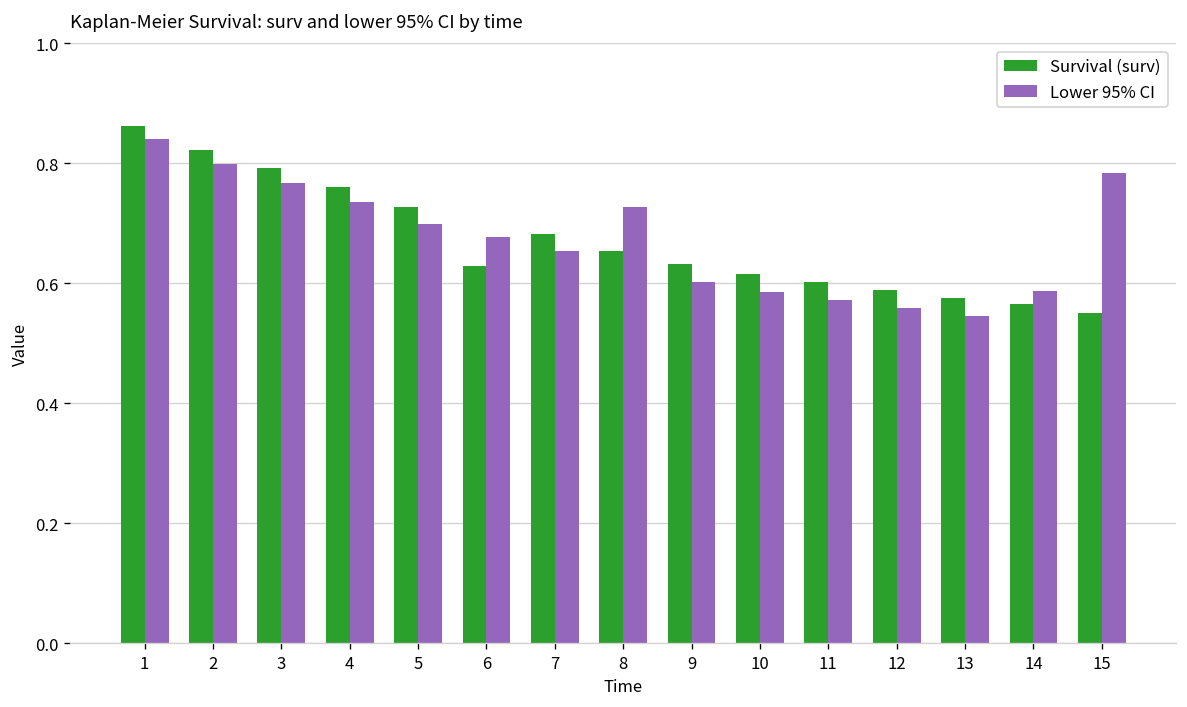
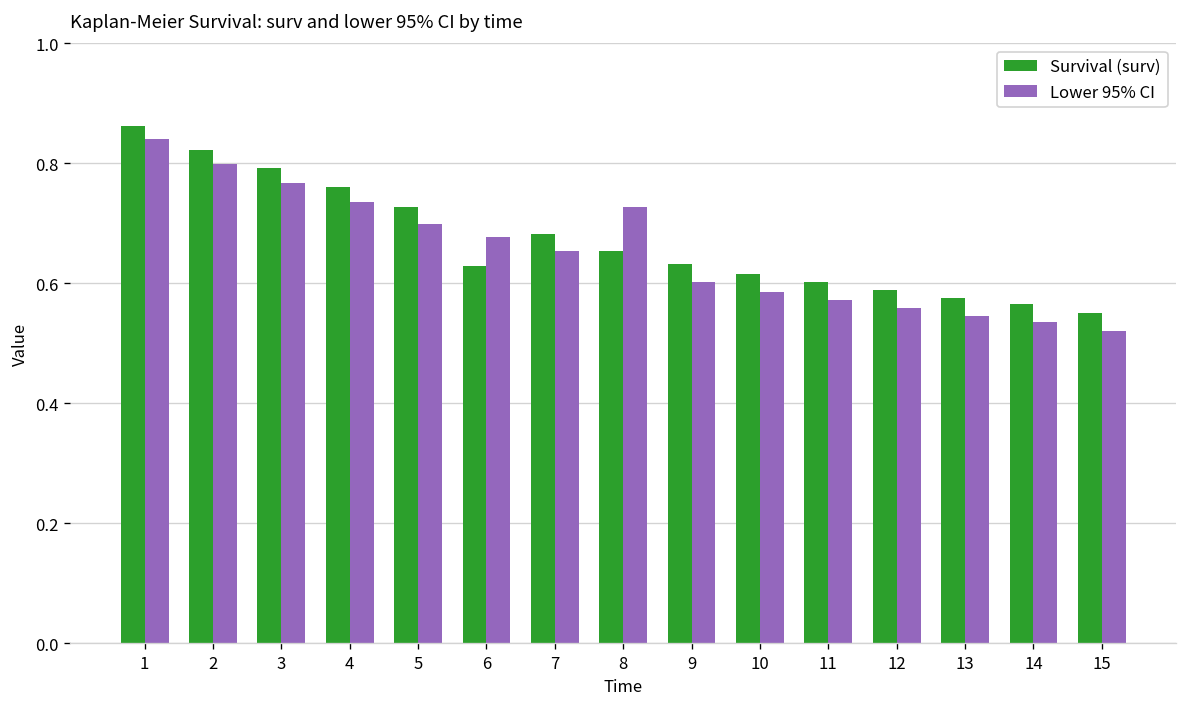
  {
    "Survival (surv)": {
      "1": 0.86,
      "2": 0.82,
      "3": 0.79,
      "4": 0.76,
      "5": 0.73,
      "6": 0.63,
      "7": 0.68,
      "8": 0.65,
      "9": 0.63,
      "10": 0.62,
      "11": 0.60,
      "12": 0.59,
      "13": 0.58,
      "14": 0.57,
      "15": 0.55
    },
    "Lower 95% CI": {
      "1": 0.84,
      "2": 0.80,
      "3": 0.77,
      "4": 0.73,
      "5": 0.70,
      "6": 0.68,
      "7": 0.65,
      "8": 0.73,
      "9": 0.60,
      "10": 0.59,
      "11": 0.57,
      "12": 0.56,
      "13": 0.55,
-     "14": 0.59,
-     "15": 0.78
+     "14": 0.54,
+     "15": 0.52
    }
  }
